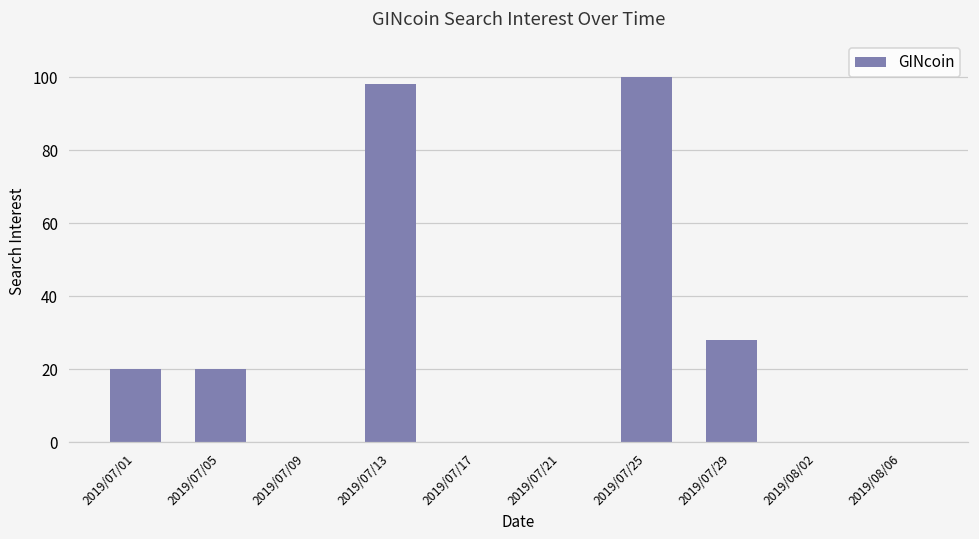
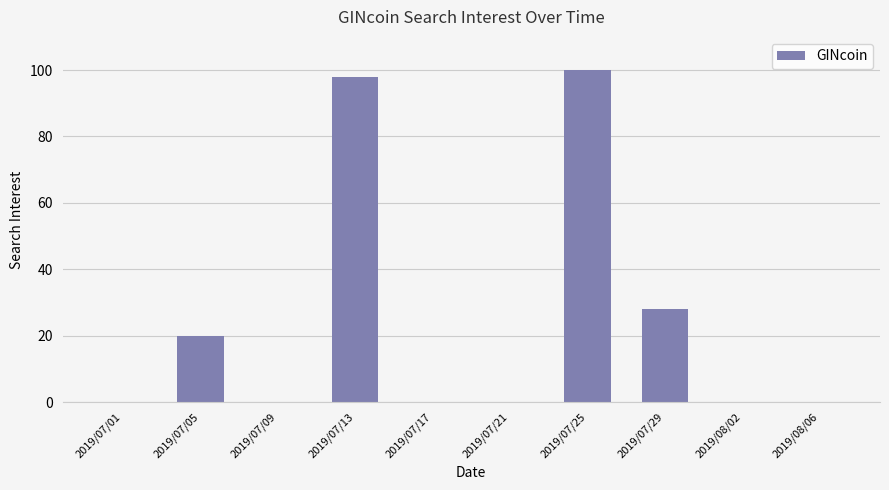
  {
-   "2019/07/01": 20,
+   "2019/07/01": 0,
    "2019/07/05": 20,
    "2019/07/09": 0,
    "2019/07/13": 98,
    "2019/07/17": 0,
    "2019/07/21": 0,
    "2019/07/25": 100,
    "2019/07/29": 28,
    "2019/08/02": 0,
    "2019/08/06": 0
  }
